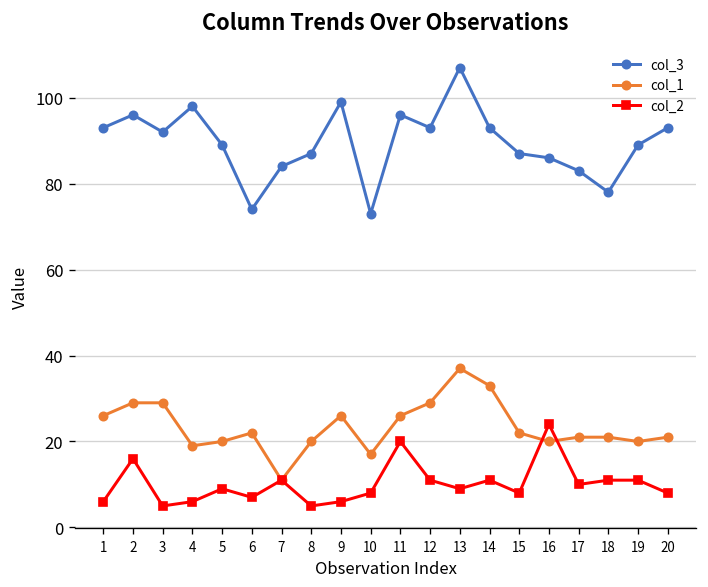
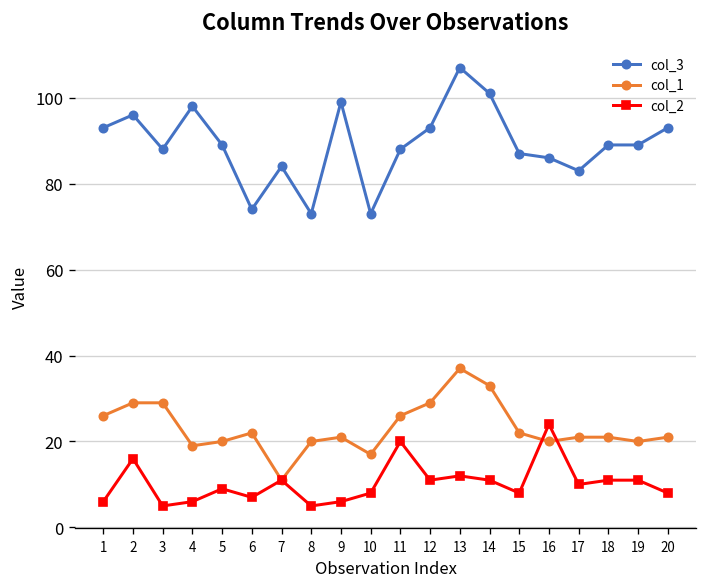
  {
    "col_3": {
      "1": 93,
      "2": 96,
-     "3": 92,
+     "3": 88,
      "4": 98,
      "5": 89,
      "6": 74,
      "7": 84,
-     "8": 87,
+     "8": 73,
      "9": 99,
      "10": 73,
-     "11": 96,
+     "11": 88,
      "12": 93,
      "13": 107,
-     "14": 93,
+     "14": 101,
      "15": 87,
      "16": 86,
      "17": 83,
-     "18": 78,
+     "18": 89,
      "19": 89,
      "20": 93
    },
    "col_1": {
      "1": 26,
      "2": 29,
      "3": 29,
      "4": 19,
      "5": 20,
      "6": 22,
      "8": 20,
-     "9": 26,
+     "9": 21,
      "10": 17,
      "11": 26,
      "12": 29,
      "13": 37,
      "14": 33,
      "15": 22,
      "16": 20,
      "17": 21,
      "18": 21,
      "19": 20,
      "20": 21
    },
    "col_2": {
      "1": 6,
      "2": 16,
      "3": 5,
      "4": 6,
      "5": 9,
      "6": 7,
      "8": 5,
      "9": 6,
      "10": 8,
      "11": 20,
      "12": 11,
-     "13": 9,
+     "13": 12,
      "14": 11,
      "15": 8,
      "16": 24,
      "17": 10,
      "18": 11,
      "19": 11,
      "20": 8
    }
  }
